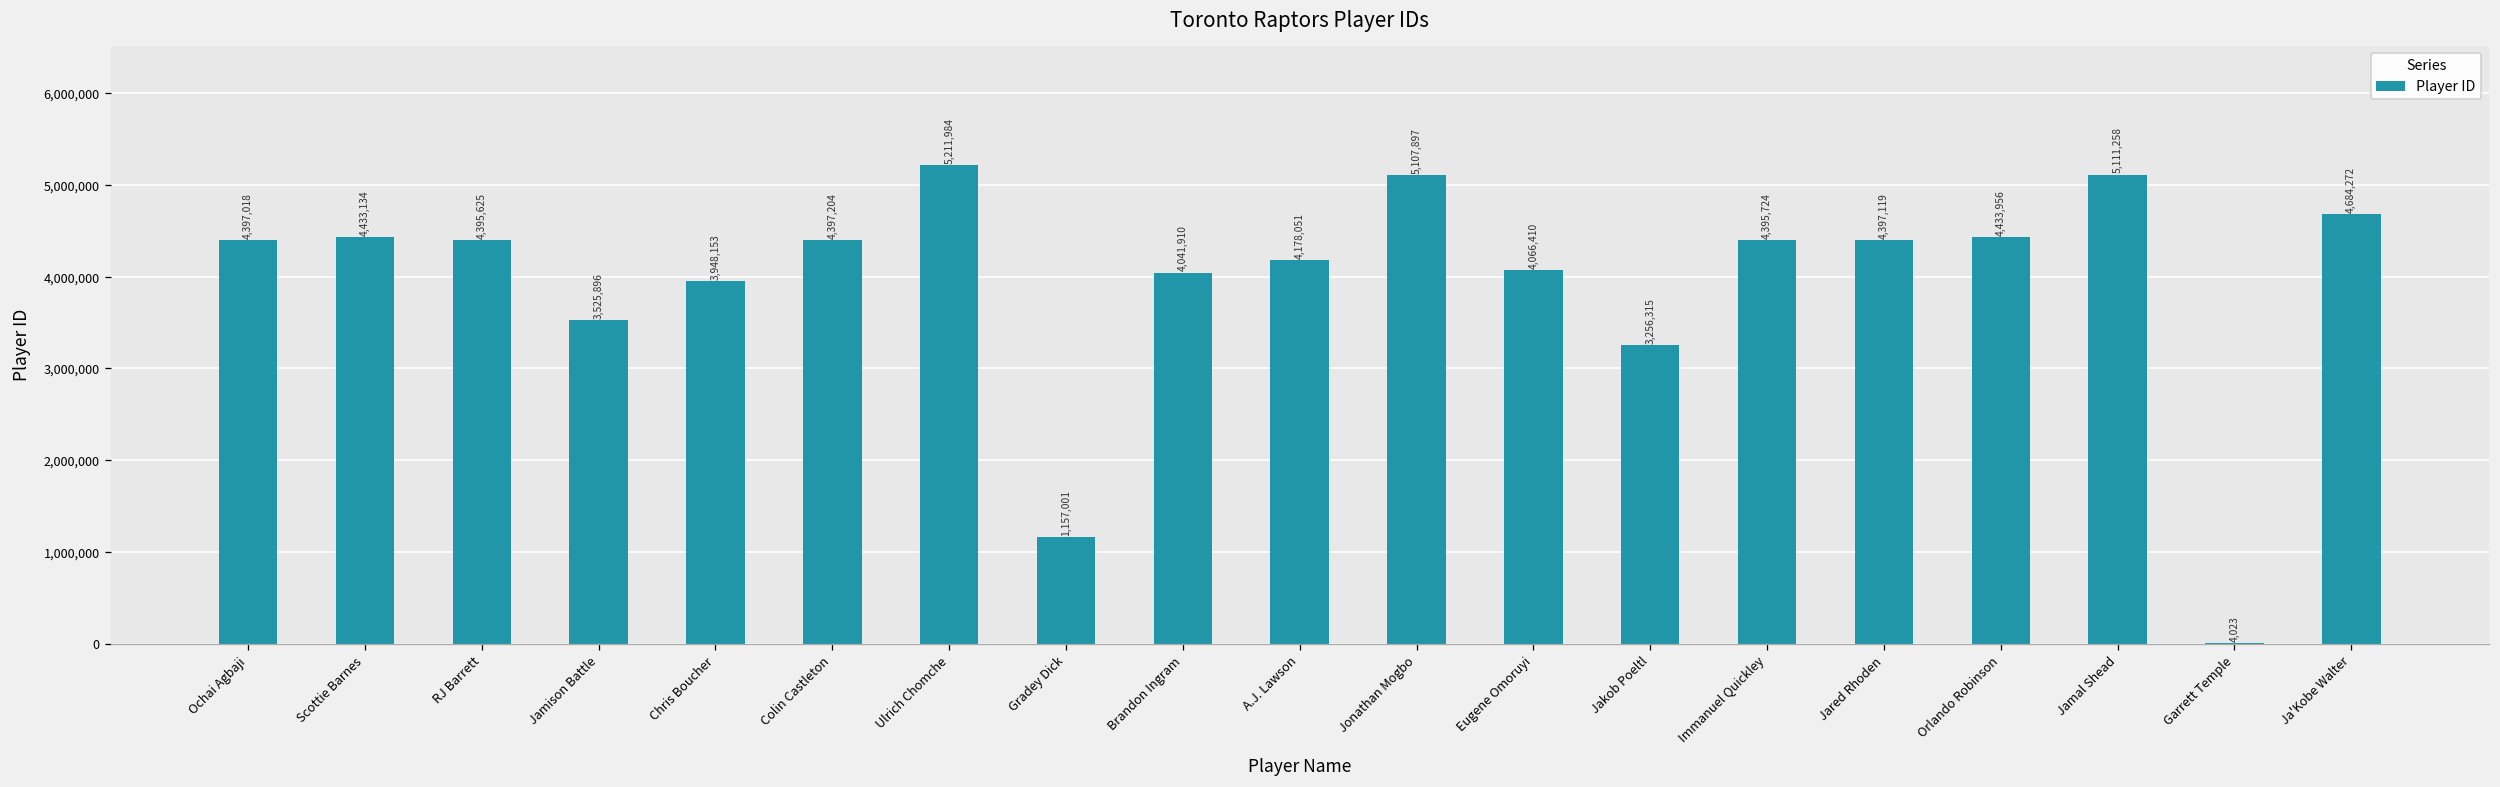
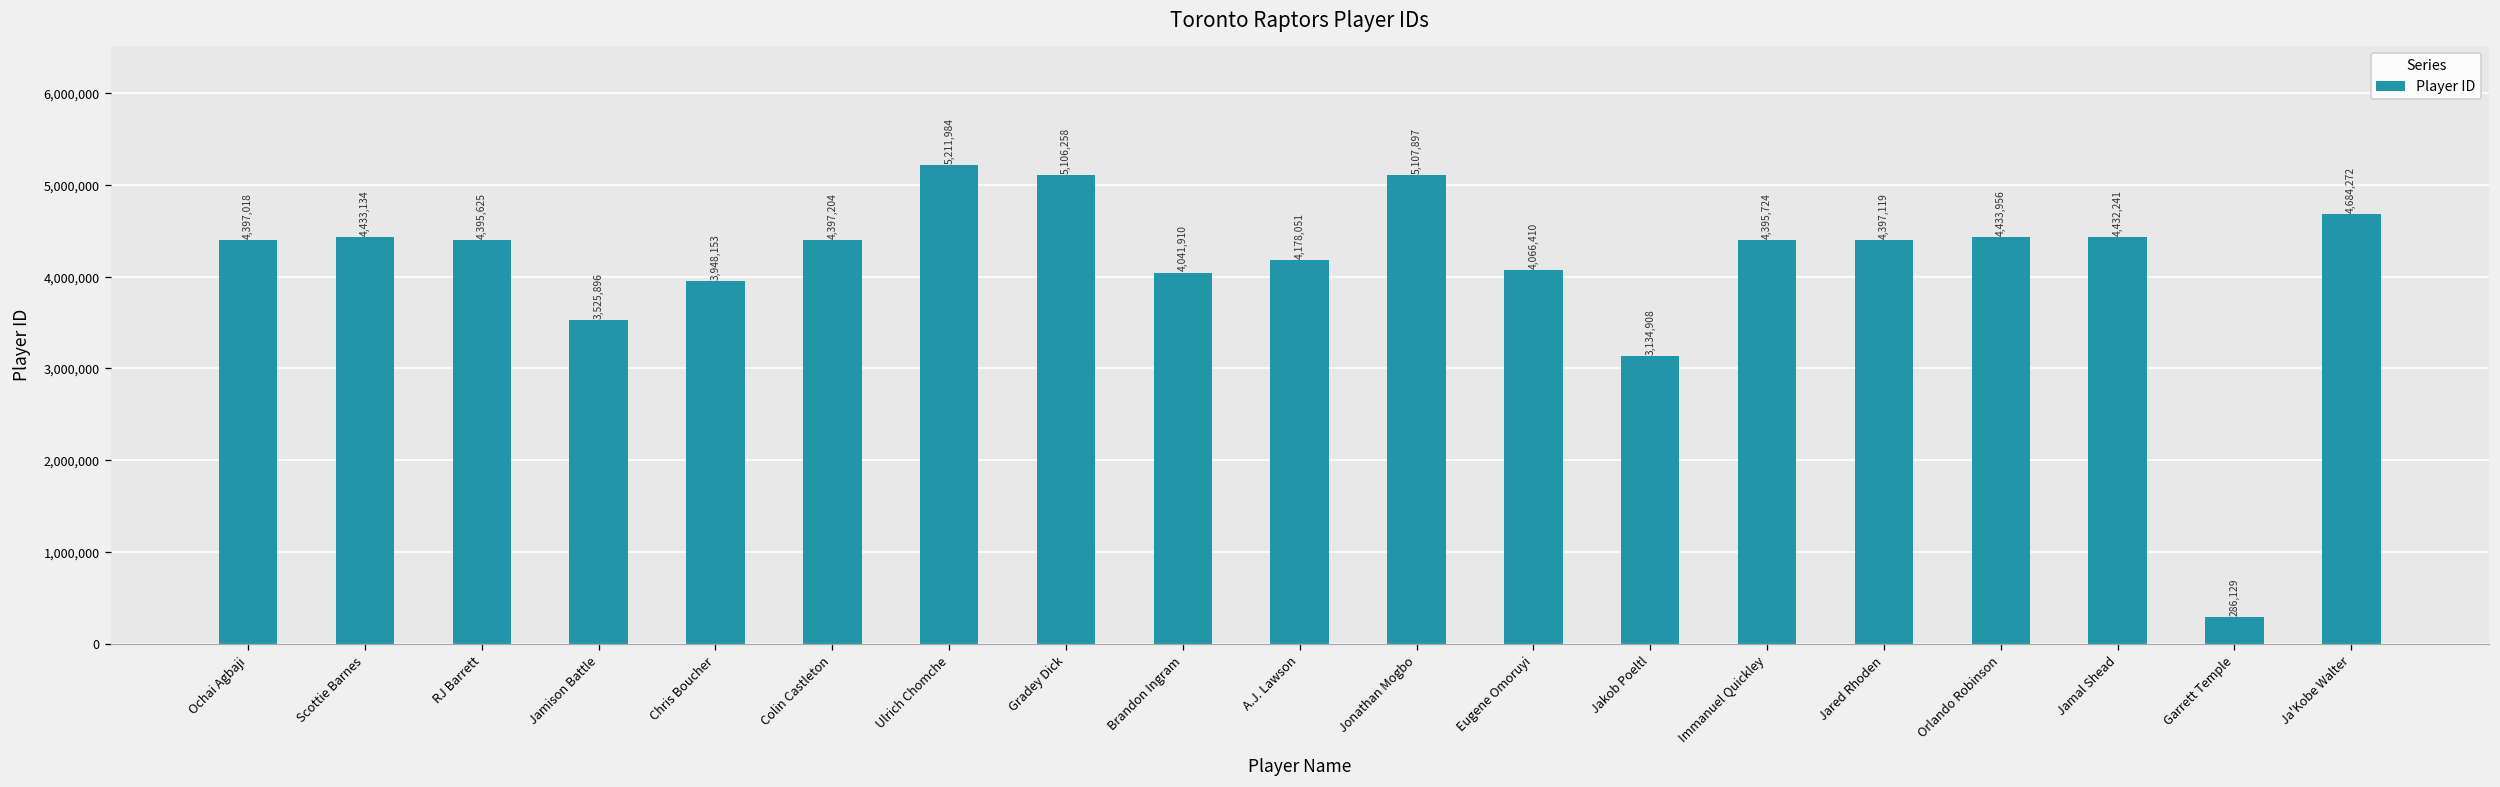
  {
    "Ochai Agbaji": "4,397,018",
    "Scottie Barnes": "4,433,134",
    "RJ Barrett": "4,395,625",
    "Jamison Battle": "3,525,896",
    "Chris Boucher": "3,948,153",
    "Colin Castleton": "4,397,204",
    "Ulrich Chomche": "5,211,984",
-   "Gradey Dick": "1,157,001",
+   "Gradey Dick": "5,106,258",
    "Brandon Ingram": "4,041,910",
    "A.J. Lawson": "4,178,051",
    "Jonathan Mogbo": "5,107,897",
    "Eugene Omoruyi": "4,066,410",
-   "Jakob Poeltl": "3,256,315",
+   "Jakob Poeltl": "3,134,908",
    "Immanuel Quickley": "4,395,724",
    "Jared Rhoden": "4,397,119",
    "Orlando Robinson": "4,433,956",
-   "Jamal Shead": "5,111,258",
-   "Garrett Temple": "4,023",
+   "Jamal Shead": "4,432,241",
+   "Garrett Temple": "286,129",
    "Ja'Kobe Walter": "4,684,272"
  }
